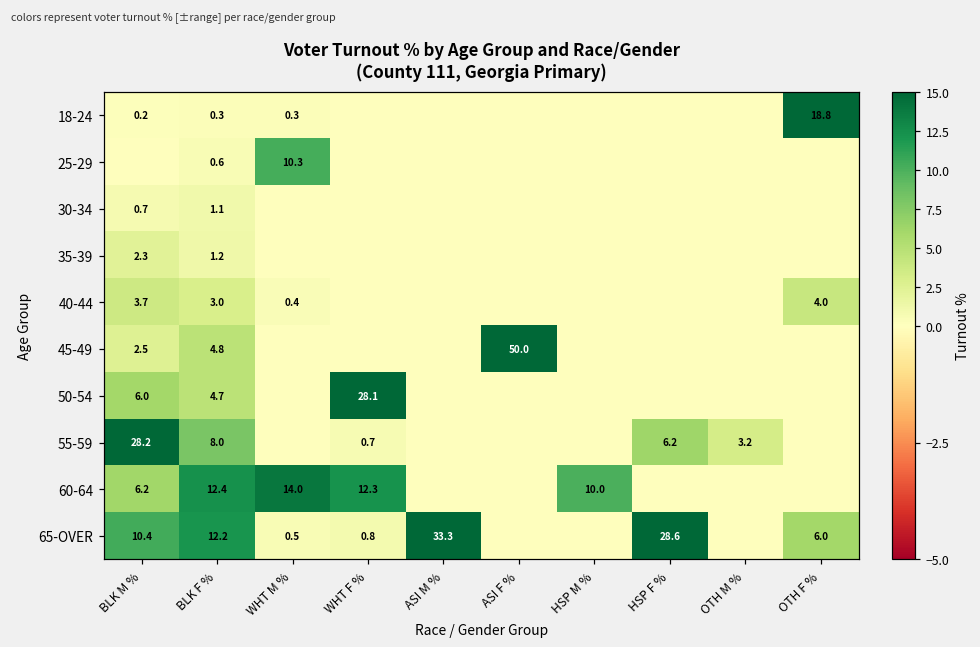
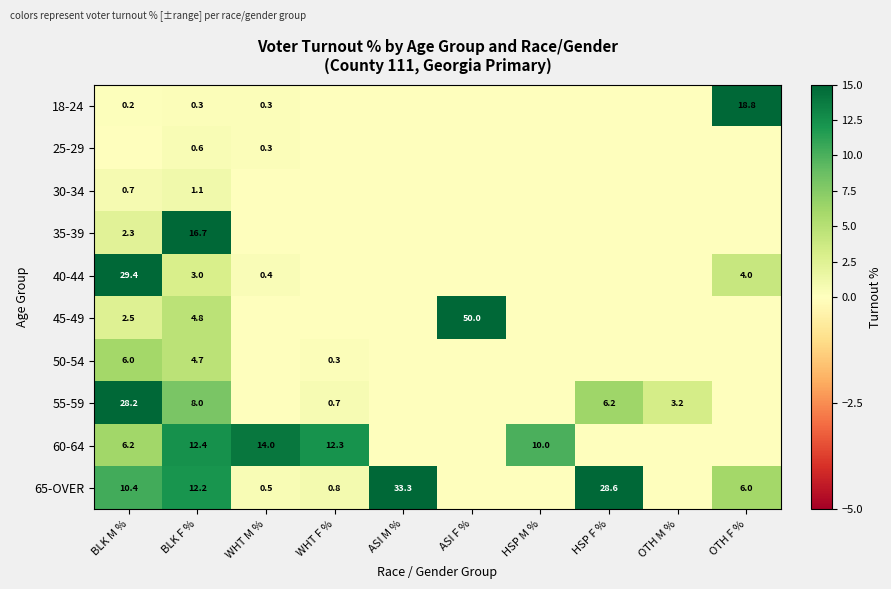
  {
    "18-24": {
      "BLK M %": 0.2,
      "BLK F %": 0.3,
      "WHT M %": 0.3,
      "OTH F %": 18.8
    },
    "25-29": {
      "BLK F %": 0.6,
-     "WHT M %": 10.3
+     "WHT M %": 0.3
    },
    "30-34": {
      "BLK M %": 0.7,
      "BLK F %": 1.1
    },
    "35-39": {
      "BLK M %": 2.3,
-     "BLK F %": 1.2
+     "BLK F %": 16.7
    },
    "40-44": {
-     "BLK M %": 3.7,
+     "BLK M %": 29.4,
      "BLK F %": 3.0,
      "WHT M %": 0.4,
      "OTH F %": 4.0
    },
    "45-49": {
      "BLK M %": 2.5,
      "BLK F %": 4.8,
      "ASI F %": 50.0
    },
    "50-54": {
      "BLK M %": 6.0,
      "BLK F %": 4.7,
-     "WHT F %": 28.1
+     "WHT F %": 0.3
    },
    "55-59": {
      "BLK M %": 28.2,
      "BLK F %": 8.0,
      "WHT F %": 0.7,
      "HSP F %": 6.2,
      "OTH M %": 3.2
    },
    "60-64": {
      "BLK M %": 6.2,
      "BLK F %": 12.4,
      "WHT M %": 14.0,
      "WHT F %": 12.3,
      "HSP M %": 10.0
    },
    "65-OVER": {
      "BLK M %": 10.4,
      "BLK F %": 12.2,
      "WHT M %": 0.5,
      "WHT F %": 0.8,
      "ASI M %": 33.3,
      "HSP F %": 28.6,
      "OTH F %": 6.0
    }
  }
